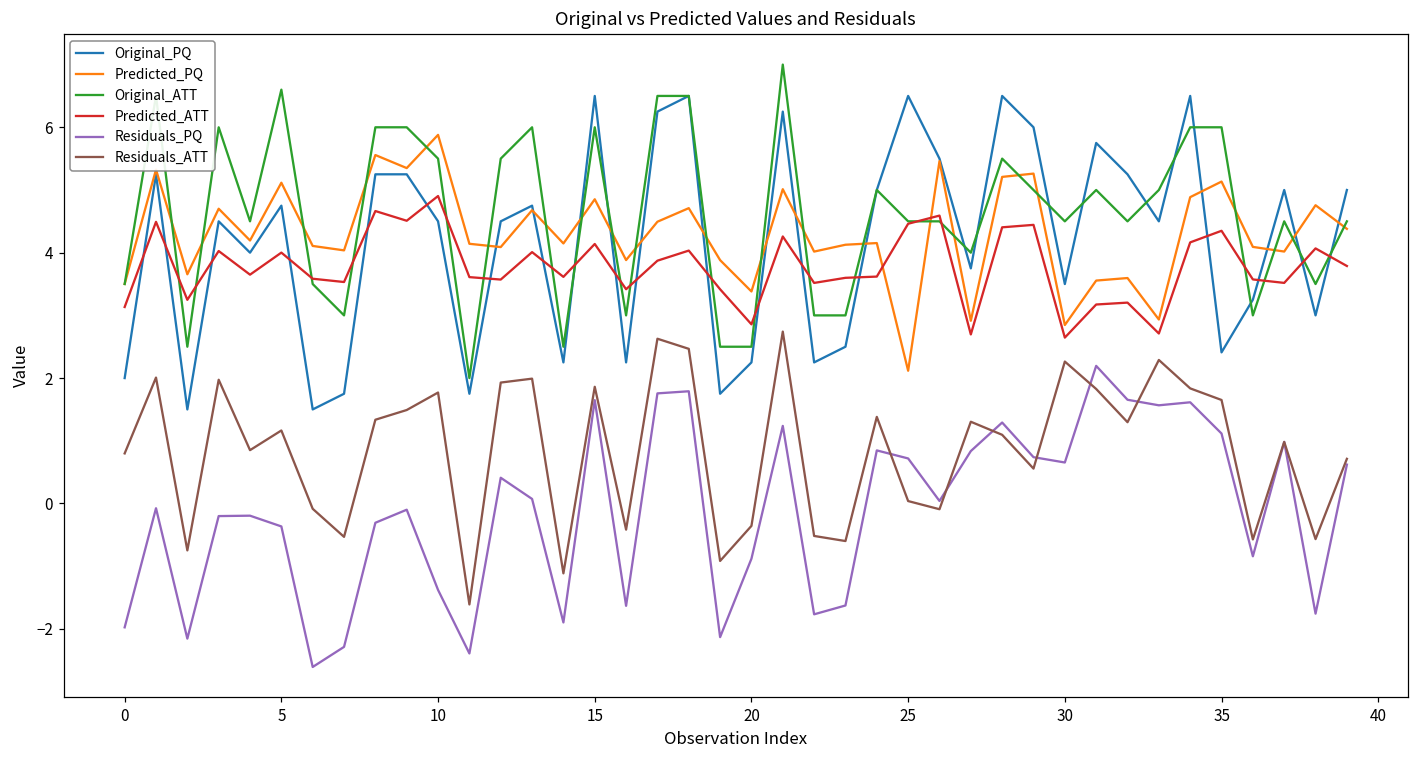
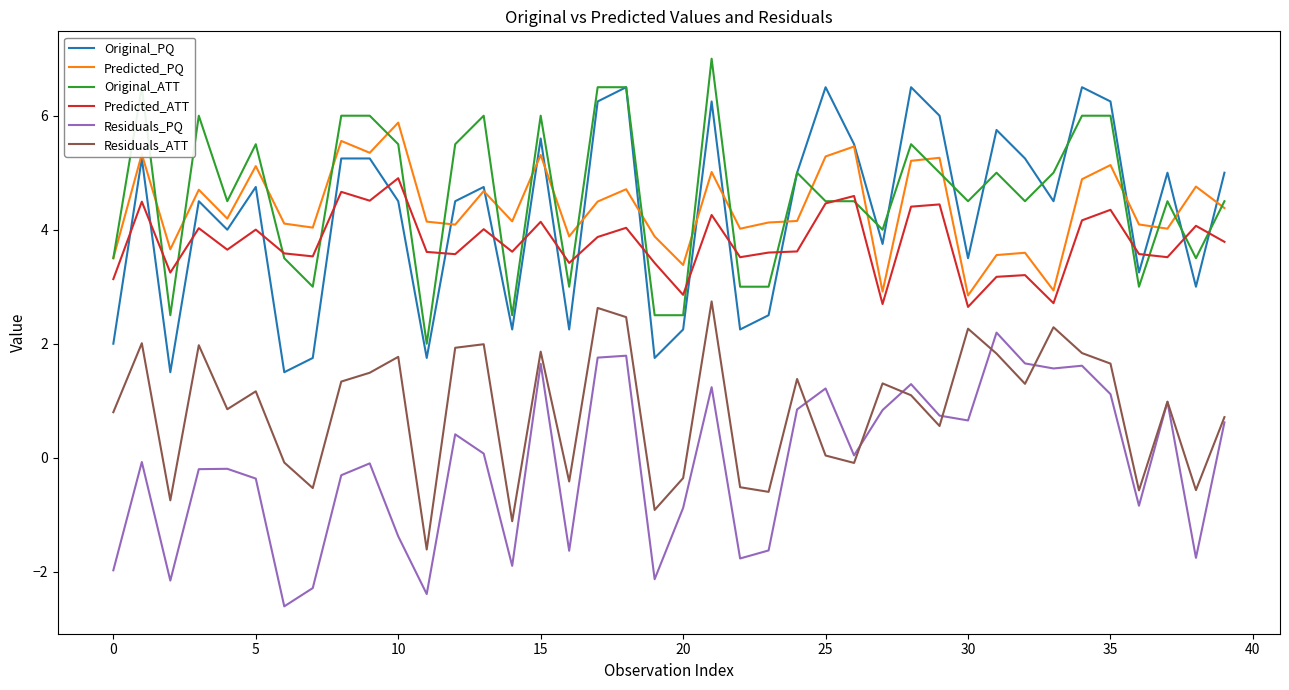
  {
    "Original_PQ": {
      "0": 2.0,
      "5": 4.8,
      "10": 4.5,
-     "15": 6.5,
+     "15": 5.6,
      "20": 2.3,
      "25": 6.5,
      "30": 3.5,
-     "35": 2.4
+     "35": 6.3
    },
    "Predicted_PQ": {
      "5": 5.1,
      "10": 5.9,
-     "15": 4.9,
+     "15": 5.3,
      "20": 3.4,
-     "25": 2.1,
+     "25": 5.3,
      "30": 2.8,
      "35": 5.1
    },
    "Original_ATT": {
-     "5": 6.6,
+     "5": 5.5,
      "10": 5.5,
      "15": 6.0,
      "20": 2.5,
      "30": 4.5,
      "35": 6.0
    },
    "Predicted_ATT": {
      "0": 3.1,
      "5": 4.0,
      "10": 4.9,
      "15": 4.1,
      "20": 2.9,
      "30": 2.6,
      "35": 4.3
    },
    "Residuals_PQ": {
      "0": -2.0,
      "5": -0.4,
      "10": -1.4,
      "15": 1.6,
      "20": -0.9,
-     "25": 0.7,
+     "25": 1.2,
      "30": 0.7,
      "35": 1.1
    },
    "Residuals_ATT": {
      "0": 0.8,
      "5": 1.2,
      "10": 1.8,
      "15": 1.9,
      "20": -0.4,
      "25": 0.0,
      "30": 2.3,
      "35": 1.7
    }
  }
